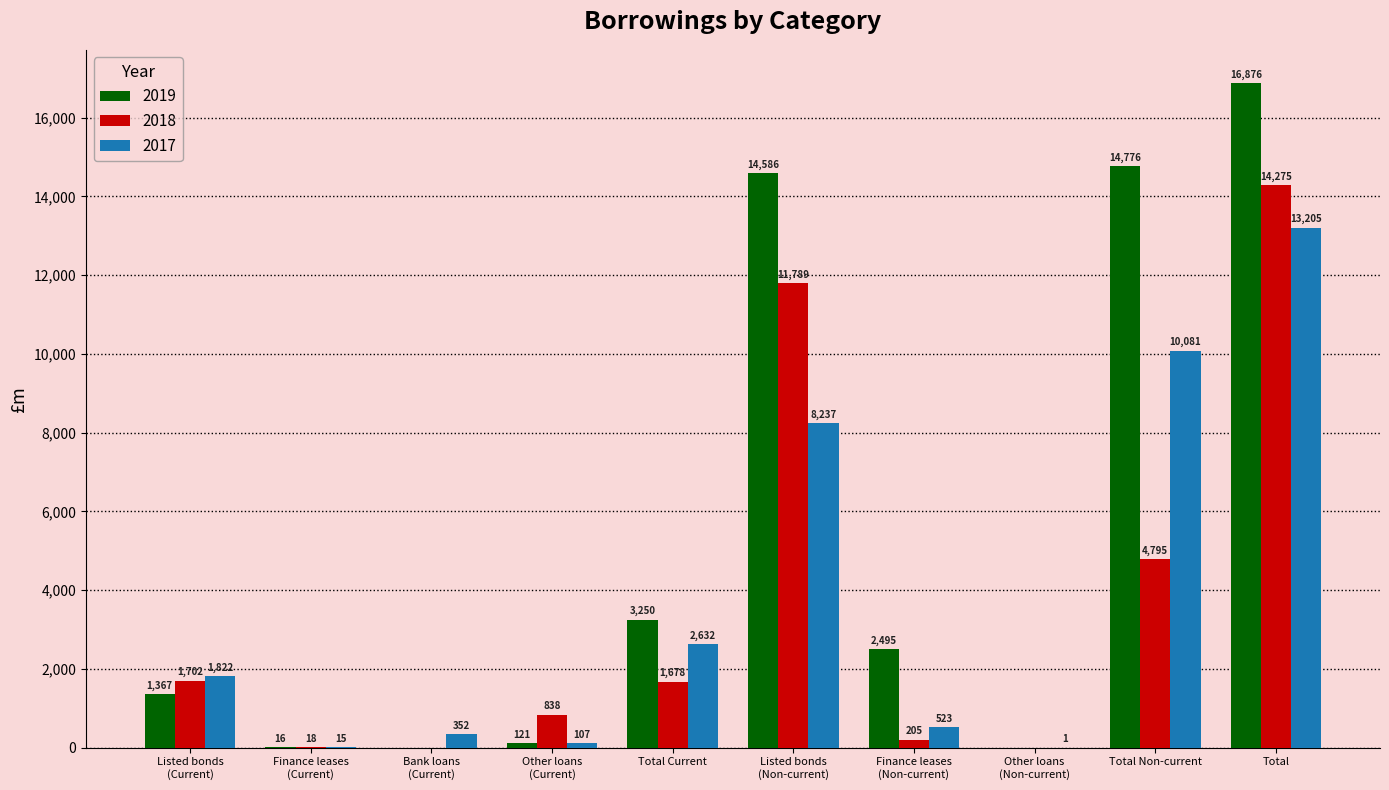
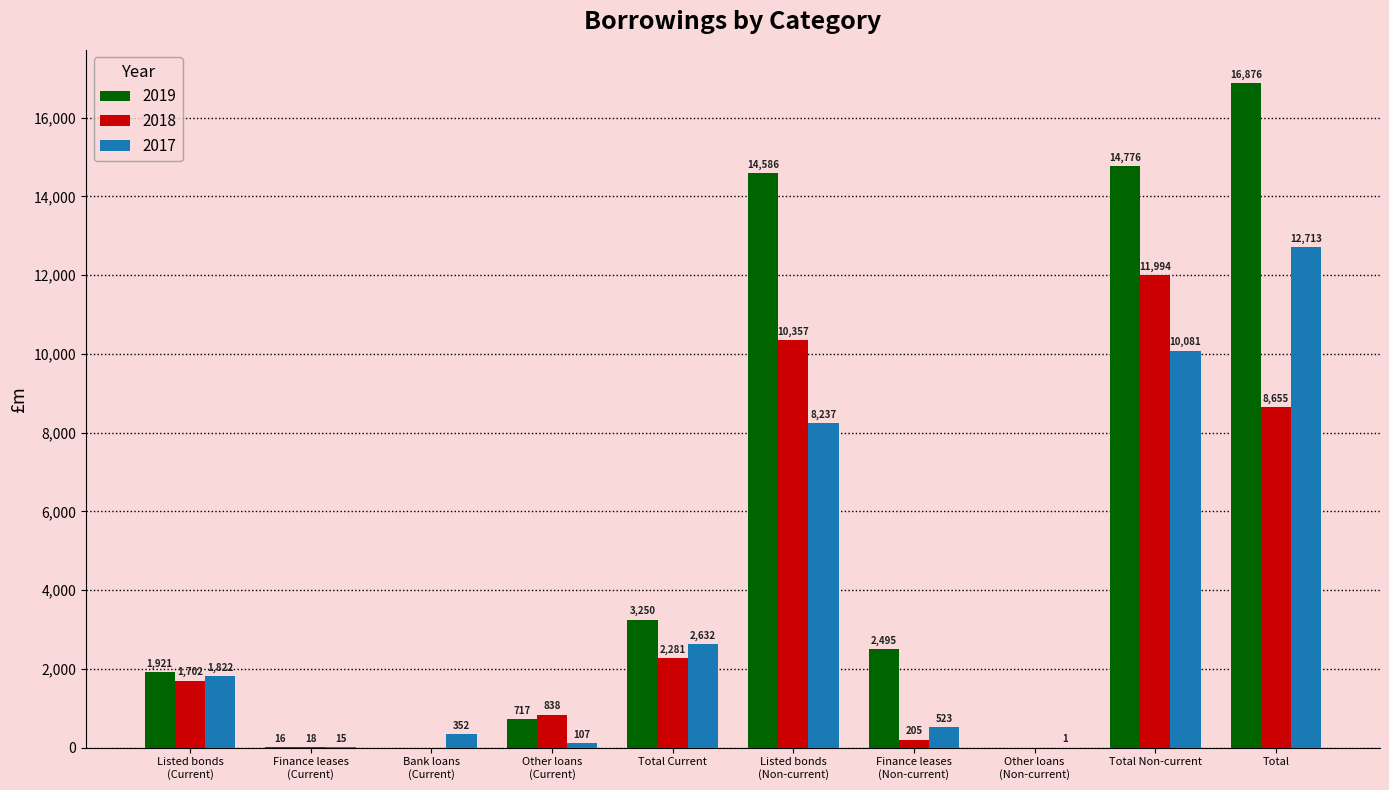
  {
    "2019": {
-     "Listed bonds (Current)": "1,367",
+     "Listed bonds (Current)": "1,921",
      "Finance leases (Current)": "16",
-     "Other loans (Current)": "121",
+     "Other loans (Current)": "717",
      "Total Current": "3,250",
      "Listed bonds (Non-current)": "14,586",
      "Finance leases (Non-current)": "2,495",
      "Total Non-current": "14,776",
      "Total": "16,876"
    },
    "2018": {
      "Listed bonds (Current)": "1,702",
      "Finance leases (Current)": "18",
      "Other loans (Current)": "838",
-     "Total Current": "1,678",
-     "Listed bonds (Non-current)": "11,789",
+     "Total Current": "2,281",
+     "Listed bonds (Non-current)": "10,357",
      "Finance leases (Non-current)": "205",
-     "Total Non-current": "4,795",
-     "Total": "14,275"
+     "Total Non-current": "11,994",
+     "Total": "8,655"
    },
    "2017": {
      "Listed bonds (Current)": "1,822",
      "Finance leases (Current)": "15",
      "Bank loans (Current)": "352",
      "Other loans (Current)": "107",
      "Total Current": "2,632",
      "Listed bonds (Non-current)": "8,237",
      "Finance leases (Non-current)": "523",
      "Other loans (Non-current)": "1",
      "Total Non-current": "10,081",
-     "Total": "13,205"
+     "Total": "12,713"
    }
  }
